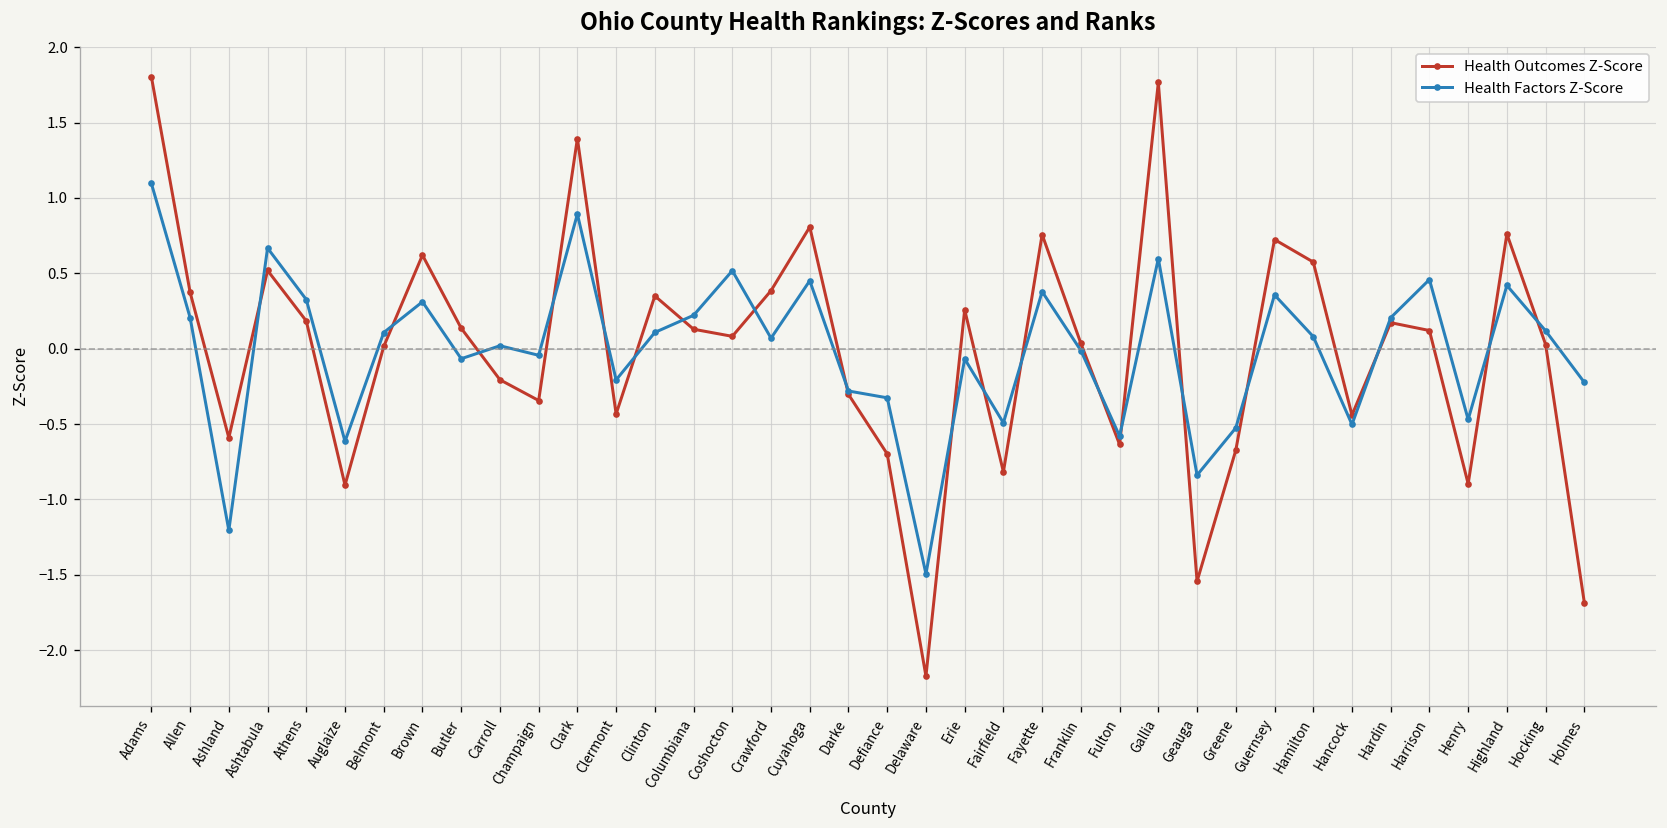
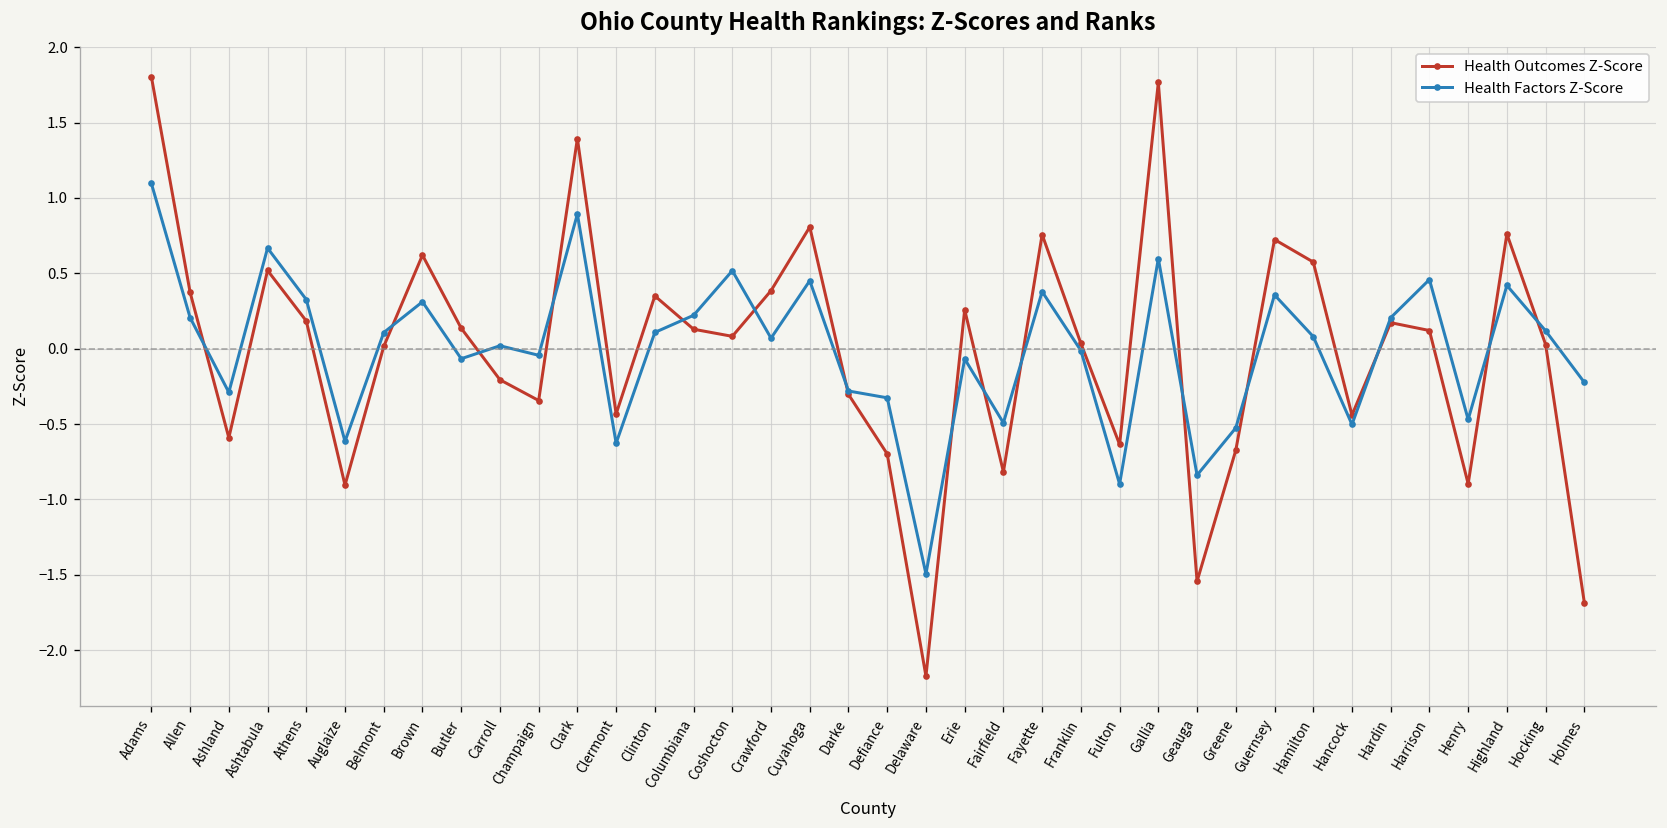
  {
    "Health Outcomes Z-Score": {
      "Adams": 1.80,
      "Allen": 0.37,
      "Ashland": -0.59,
      "Ashtabula": 0.52,
      "Athens": 0.18,
      "Auglaize": -0.91,
      "Belmont": 0.01,
      "Brown": 0.62,
      "Butler": 0.14,
      "Carroll": -0.21,
      "Champaign": -0.34,
      "Clark": 1.39,
      "Clermont": -0.43,
      "Clinton": 0.35,
      "Columbiana": 0.13,
      "Coshocton": 0.08,
      "Crawford": 0.39,
      "Cuyahoga": 0.81,
      "Darke": -0.30,
      "Defiance": -0.70,
      "Delaware": -2.17,
      "Erie": 0.26,
      "Fairfield": -0.82,
      "Fayette": 0.76,
      "Franklin": 0.04,
      "Fulton": -0.64,
      "Gallia": 1.77,
      "Geauga": -1.54,
      "Greene": -0.67,
      "Guernsey": 0.72,
      "Hamilton": 0.57,
      "Hancock": -0.44,
      "Hardin": 0.17,
      "Harrison": 0.12,
      "Henry": -0.90,
      "Highland": 0.76,
      "Hocking": 0.03,
      "Holmes": -1.68
    },
    "Health Factors Z-Score": {
      "Adams": 1.10,
      "Allen": 0.21,
-     "Ashland": -1.20,
+     "Ashland": -0.29,
      "Ashtabula": 0.67,
      "Athens": 0.33,
      "Auglaize": -0.61,
      "Belmont": 0.11,
      "Brown": 0.31,
      "Butler": -0.07,
      "Carroll": 0.02,
      "Champaign": -0.04,
      "Clark": 0.89,
-     "Clermont": -0.21,
+     "Clermont": -0.63,
      "Clinton": 0.11,
      "Columbiana": 0.22,
      "Coshocton": 0.52,
      "Crawford": 0.07,
      "Cuyahoga": 0.45,
      "Darke": -0.28,
      "Defiance": -0.33,
      "Delaware": -1.49,
      "Erie": -0.07,
      "Fairfield": -0.49,
      "Fayette": 0.38,
      "Franklin": -0.01,
-     "Fulton": -0.58,
+     "Fulton": -0.90,
      "Gallia": 0.60,
      "Geauga": -0.84,
      "Greene": -0.53,
      "Guernsey": 0.36,
      "Hamilton": 0.08,
      "Hancock": -0.50,
      "Hardin": 0.21,
      "Harrison": 0.46,
      "Henry": -0.47,
      "Highland": 0.42,
      "Hocking": 0.12,
      "Holmes": -0.22
    }
  }
